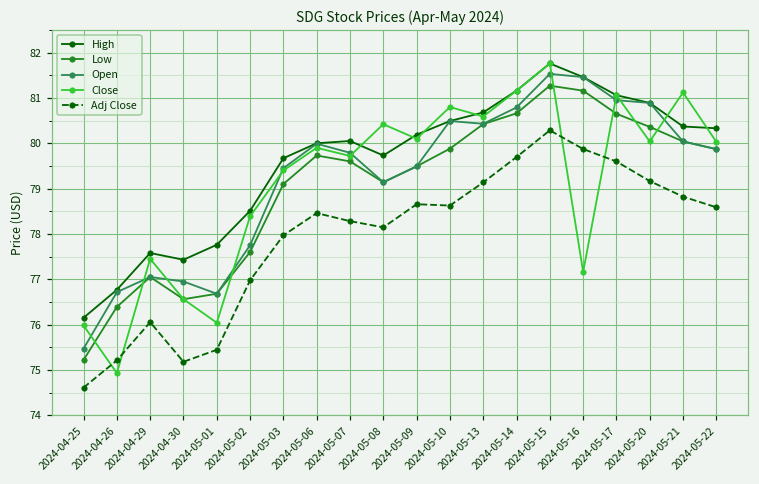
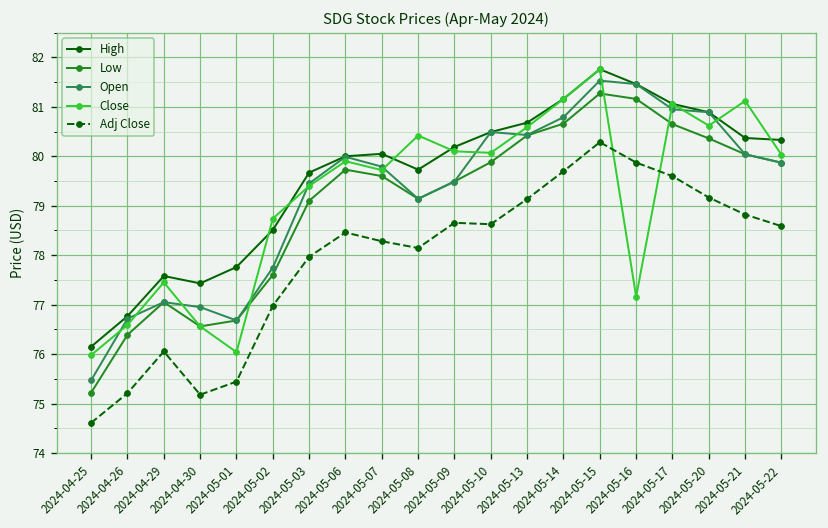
  {
    "Close": {
      "2024-04-25": 76.0,
-     "2024-04-26": 74.9,
+     "2024-04-26": 76.6,
      "2024-04-29": 77.5,
      "2024-05-01": 76.0,
-     "2024-05-02": 78.4,
+     "2024-05-02": 78.7,
      "2024-05-06": 79.9,
      "2024-05-07": 79.7,
      "2024-05-08": 80.4,
      "2024-05-09": 80.1,
-     "2024-05-10": 80.8,
+     "2024-05-10": 80.1,
      "2024-05-13": 80.6,
      "2024-05-16": 77.2,
-     "2024-05-20": 80.0,
+     "2024-05-20": 80.6,
      "2024-05-21": 81.1,
      "2024-05-22": 80.0
    }
  }
